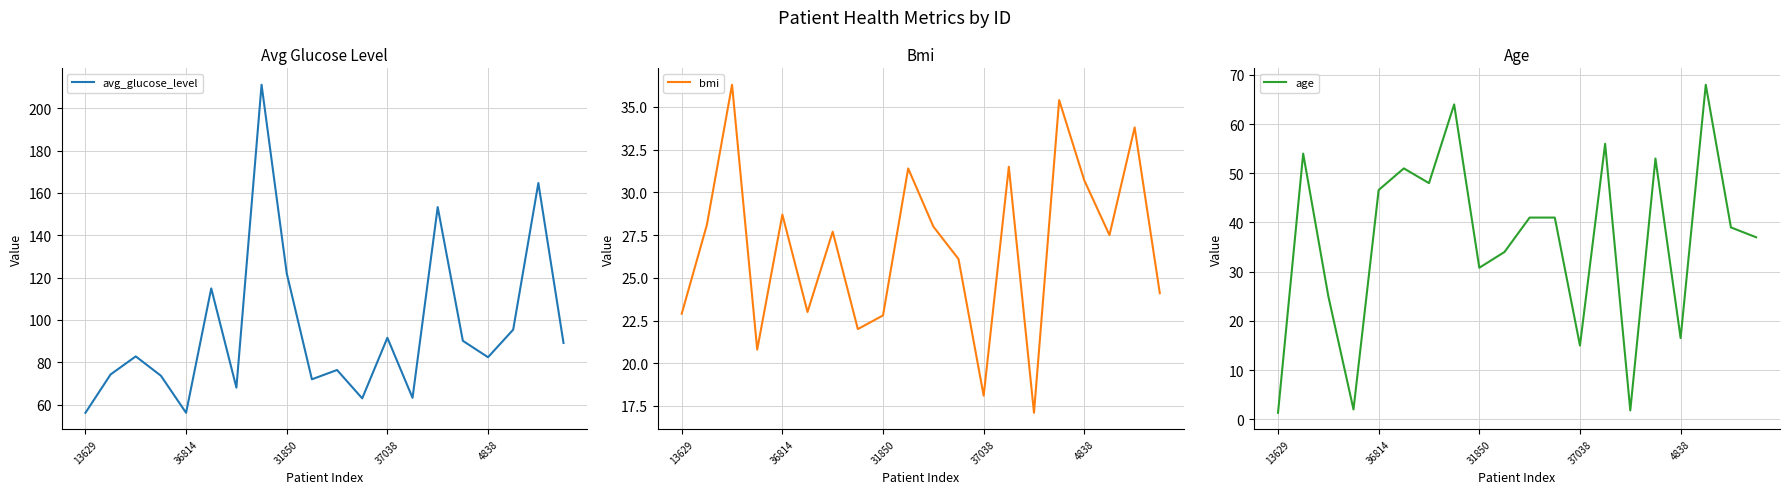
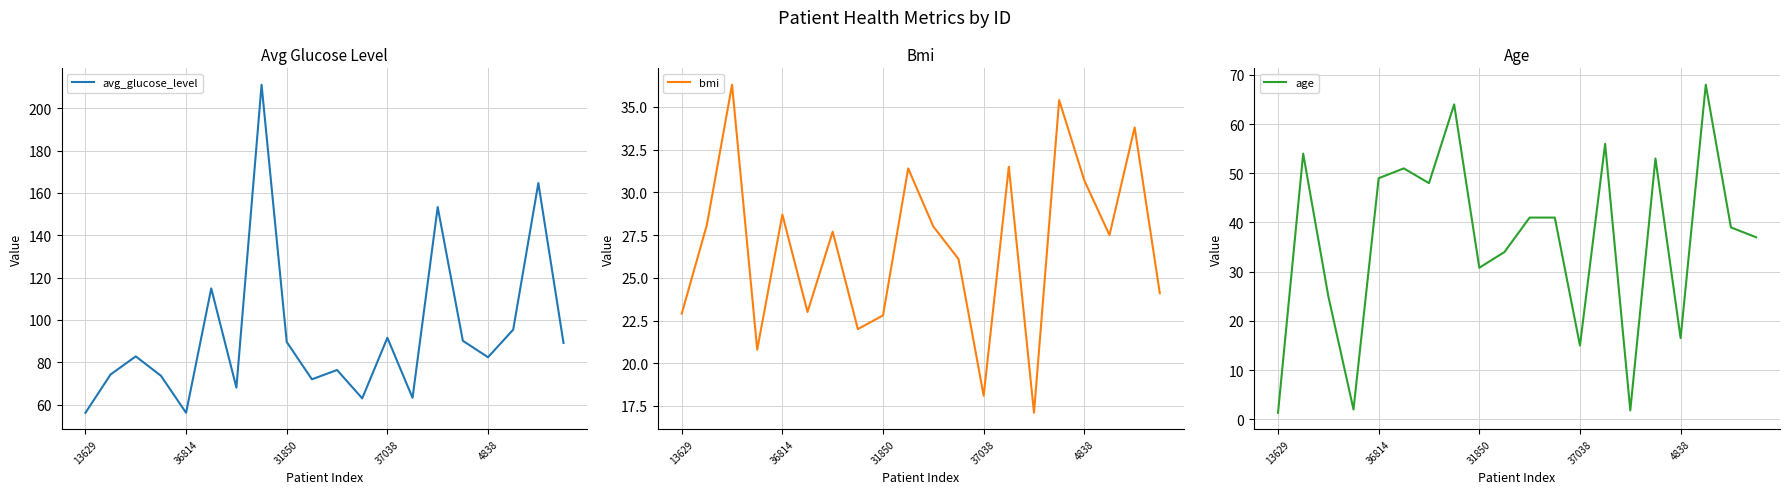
  {
    "Avg Glucose Level": {
      "13629": 56,
      "36814": 56,
-     "31850": 122,
+     "31850": 90,
      "37038": 92,
      "4838": 82
    },
    "Bmi": {
      "13629": 22.9,
      "36814": 28.7,
      "31850": 22.8,
      "37038": 18.1,
      "4838": 30.7
    },
    "Age": {
      "13629": 1,
-     "36814": 47,
+     "36814": 49,
      "31850": 31,
      "37038": 15,
      "4838": 17
    }
  }
